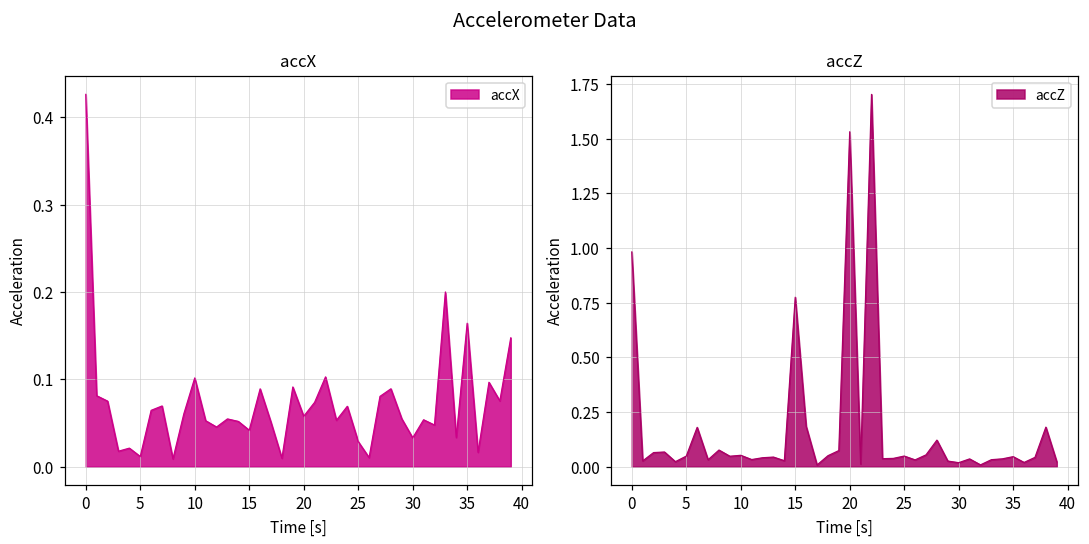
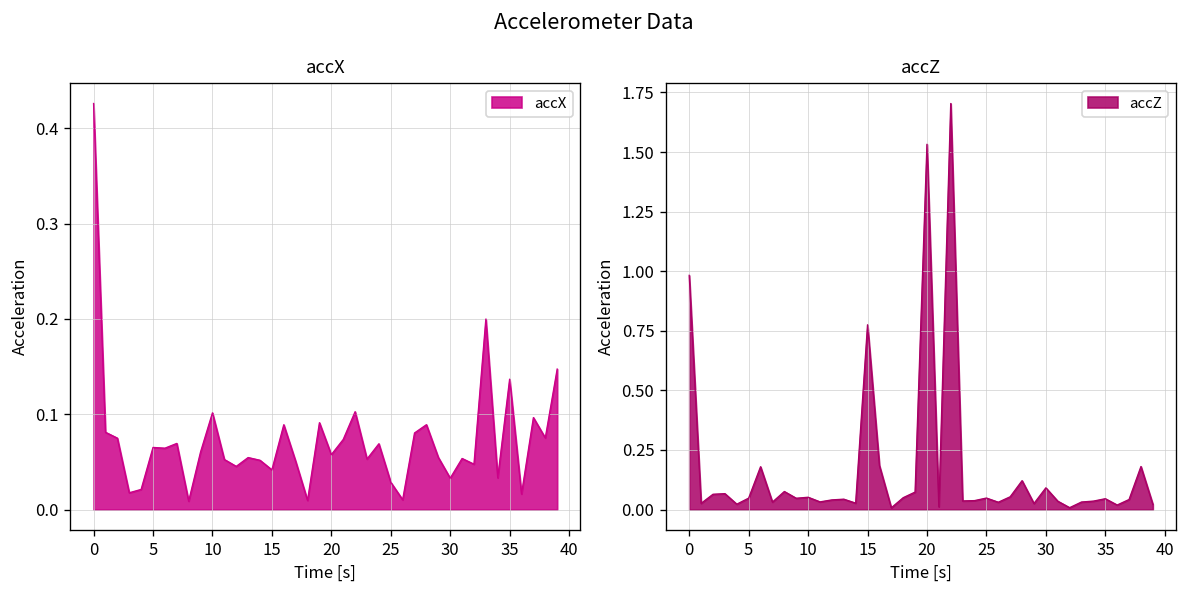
  {
    "accX": {
      "0": 0.43,
-     "5": 0.01,
+     "5": 0.07,
      "10": 0.10,
      "15": 0.04,
      "20": 0.06,
      "25": 0.03,
      "30": 0.03,
-     "35": 0.16
+     "35": 0.14
    },
    "accZ": {
      "0": 0.98,
      "5": 0.05,
      "10": 0.05,
      "15": 0.78,
      "20": 1.53,
      "25": 0.05,
-     "30": 0.02,
+     "30": 0.09,
      "35": 0.05
    }
  }
